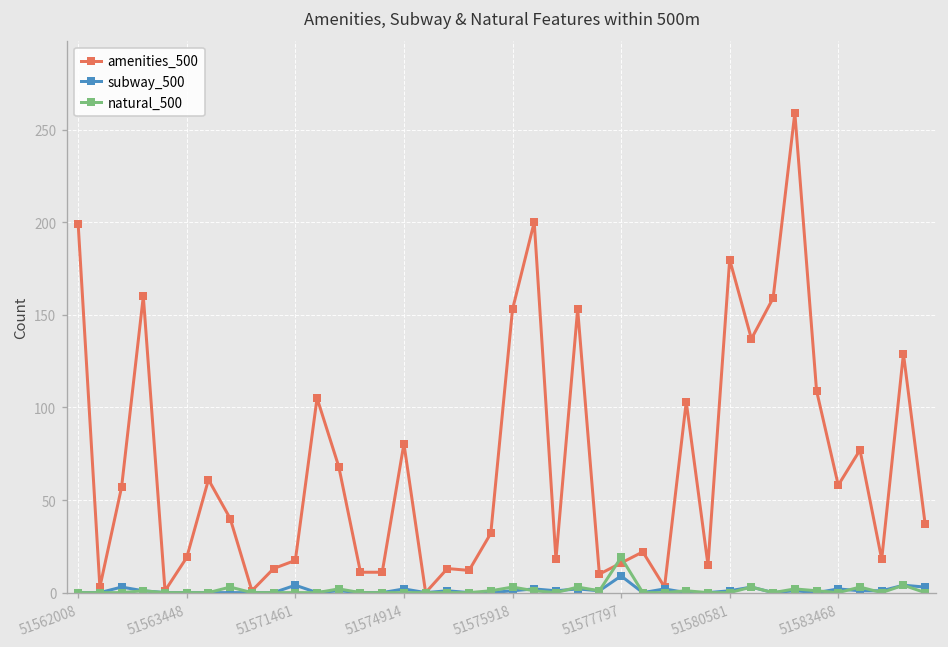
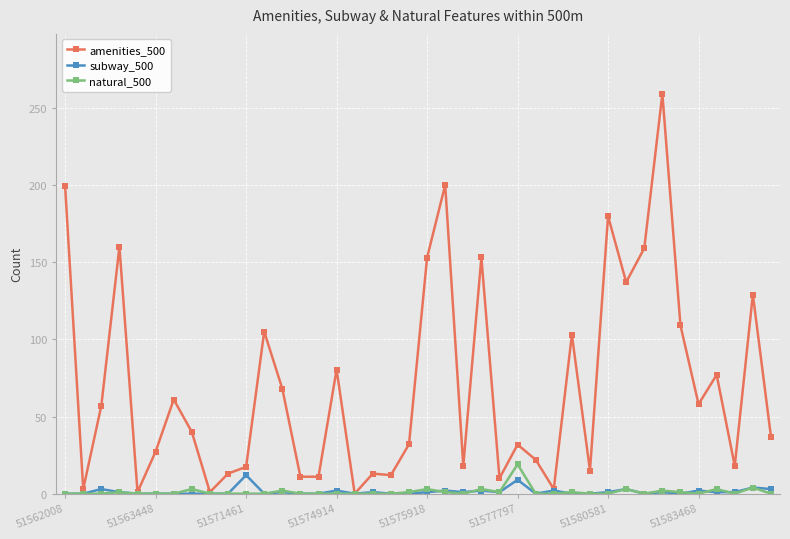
  {
    "amenities_500": {
      "51562008": 199,
-     "51563448": 19,
+     "51563448": 27,
      "51571461": 17,
      "51574914": 80,
      "51575918": 153,
-     "51577797": 16,
+     "51577797": 32,
      "51580581": 180,
      "51583468": 58
    },
    "subway_500": {
-     "51571461": 4,
+     "51571461": 12,
      "51574914": 2,
      "51575918": 1,
      "51577797": 9,
      "51583468": 2
    },
    "natural_500": {
      "51571461": 0,
      "51574914": 0,
      "51575918": 3,
      "51577797": 19,
      "51583468": 0
    }
  }
